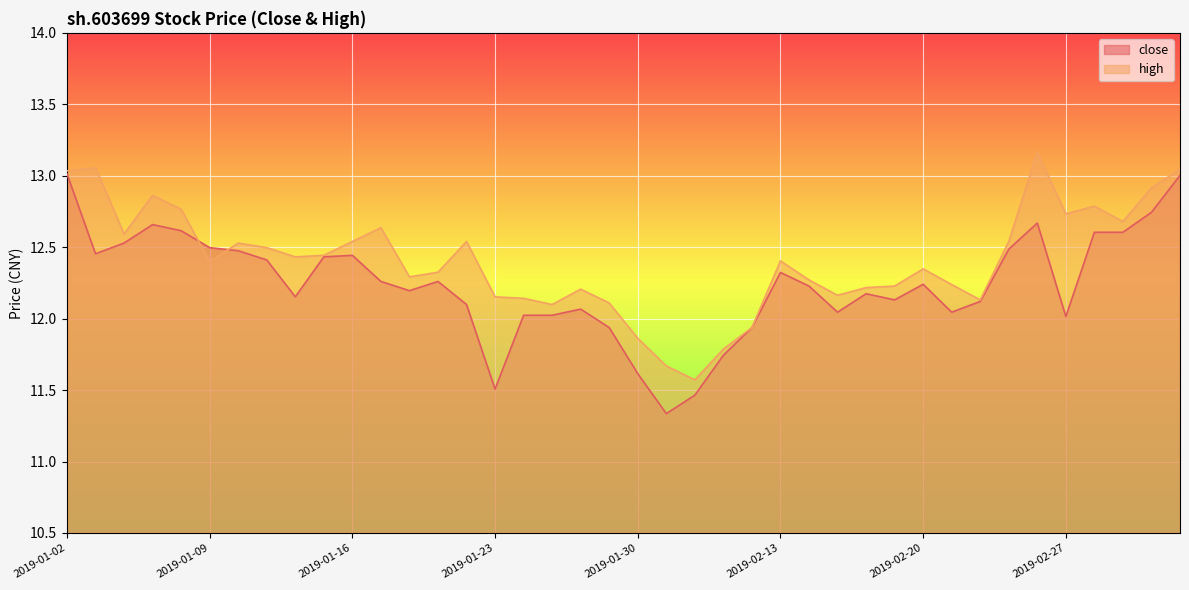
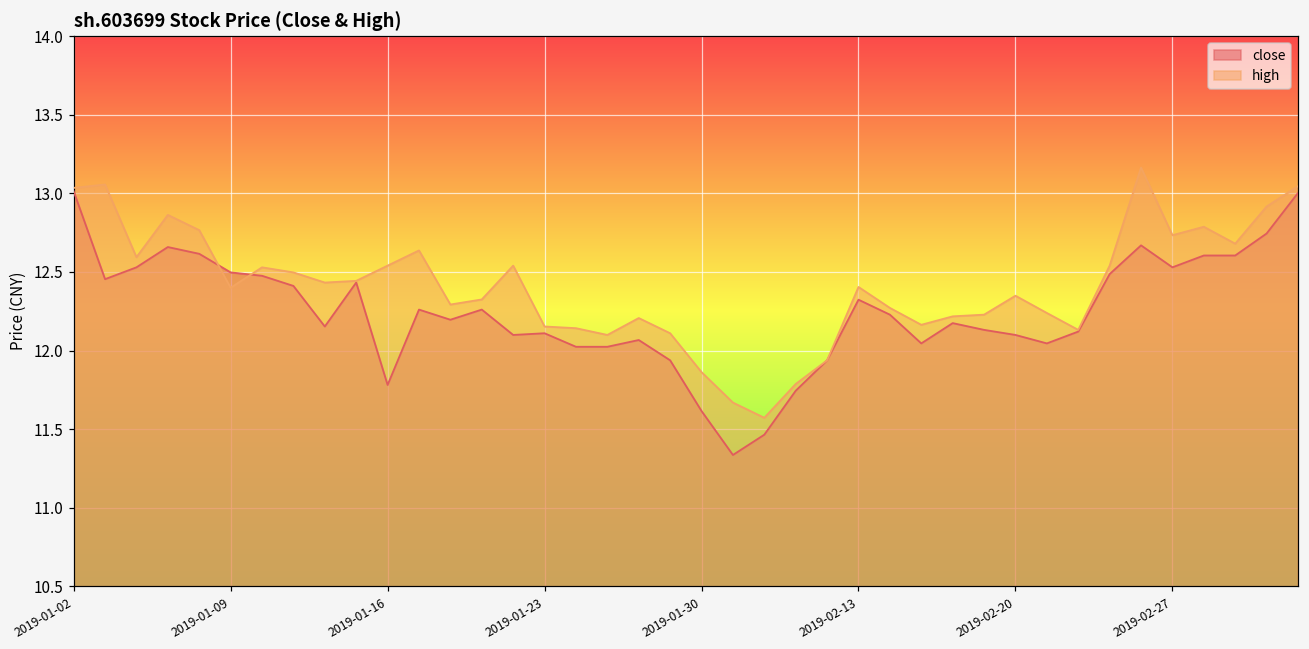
  {
    "close": {
      "2019-01-02": 13.01,
      "2019-01-09": 12.50,
-     "2019-01-16": 12.44,
-     "2019-01-23": 11.51,
+     "2019-01-16": 11.78,
+     "2019-01-23": 12.11,
      "2019-01-30": 11.62,
      "2019-02-13": 12.32,
-     "2019-02-20": 12.24,
-     "2019-02-27": 12.02
+     "2019-02-20": 12.10,
+     "2019-02-27": 12.53
    },
    "high": {
      "2019-01-02": 13.03,
      "2019-01-09": 12.40,
      "2019-01-16": 12.54,
      "2019-01-23": 12.15,
      "2019-01-30": 11.86,
      "2019-02-13": 12.40,
      "2019-02-20": 12.35,
      "2019-02-27": 12.73
    }
  }
